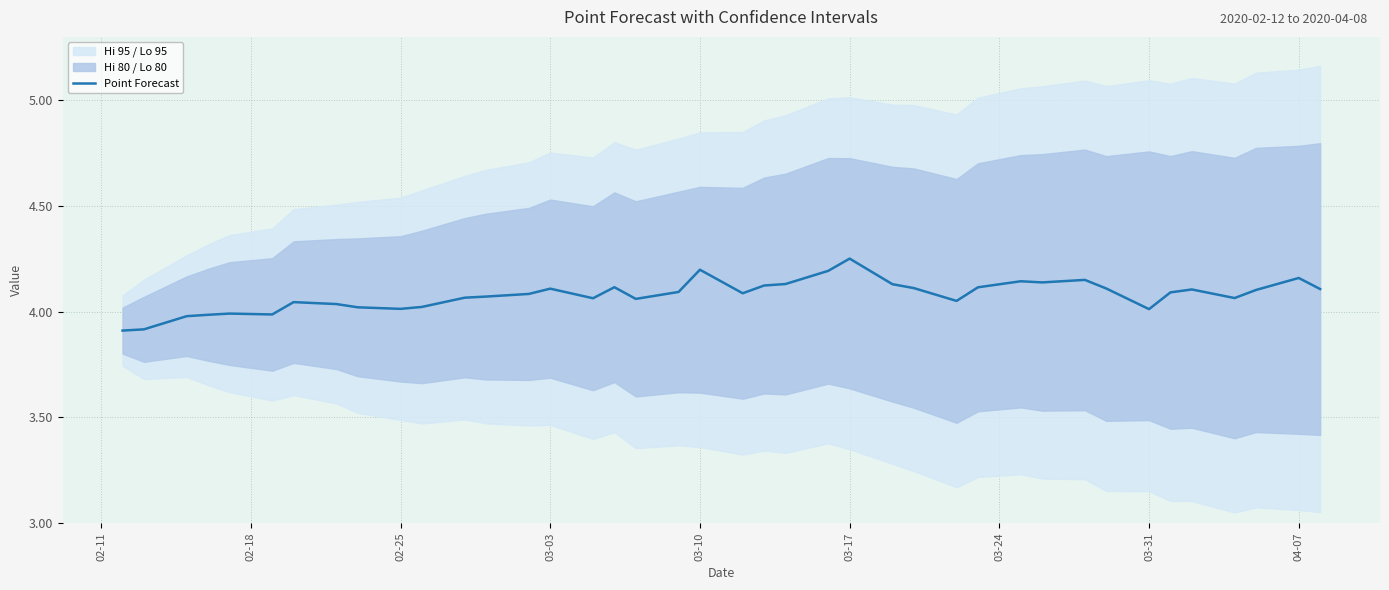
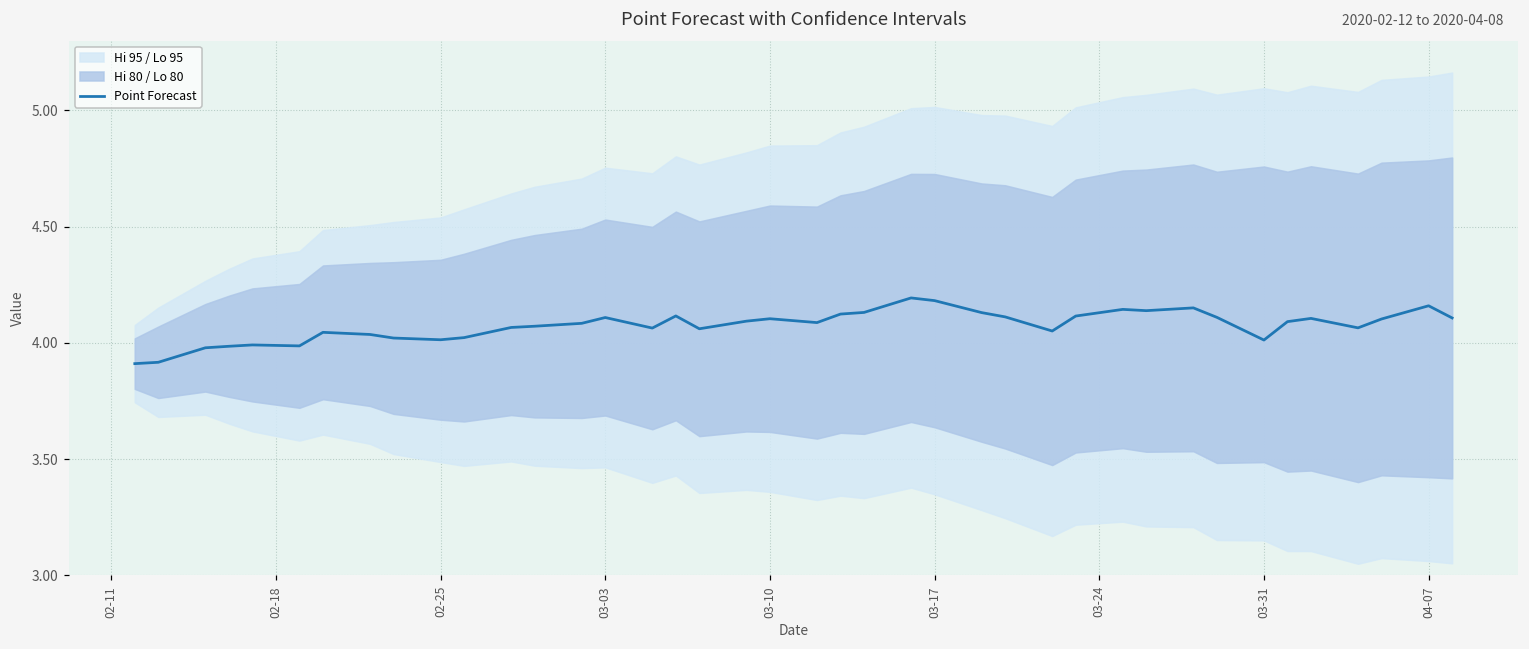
  {
    "Point Forecast": {
      "02-25": 4.01,
      "03-03": 4.11,
-     "03-10": 4.20,
-     "03-17": 4.25,
+     "03-10": 4.10,
+     "03-17": 4.18,
      "03-31": 4.01,
      "04-07": 4.16
    }
  }
